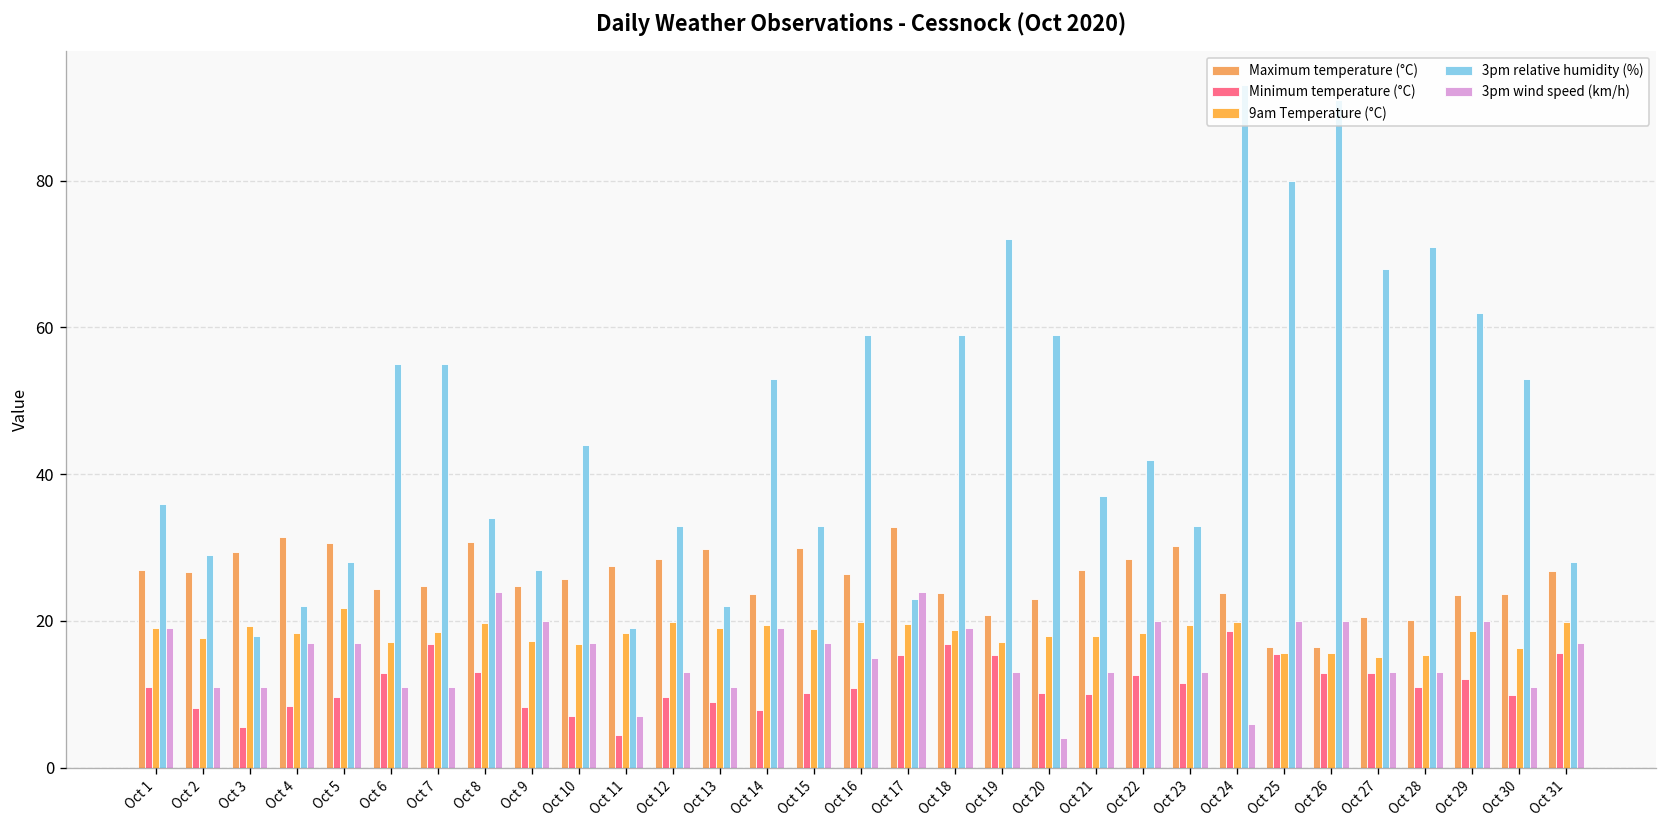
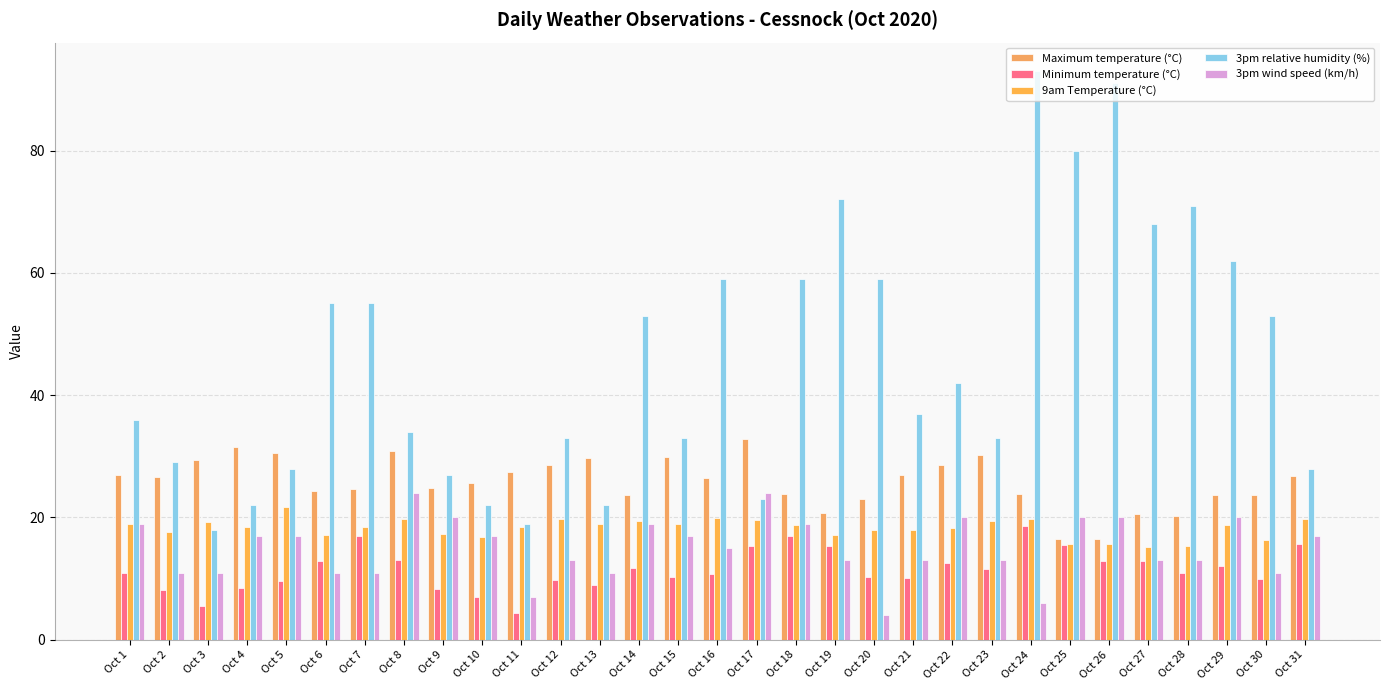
  {
    "Minimum temperature (°C)": {
      "Oct 1": 11,
      "Oct 2": 8,
      "Oct 3": 6,
      "Oct 4": 8,
      "Oct 5": 10,
      "Oct 6": 13,
      "Oct 7": 17,
      "Oct 8": 13,
      "Oct 9": 8,
      "Oct 10": 7,
      "Oct 11": 4,
      "Oct 12": 10,
      "Oct 13": 9,
-     "Oct 14": 8,
+     "Oct 14": 12,
      "Oct 15": 10,
      "Oct 16": 11,
      "Oct 17": 15,
      "Oct 18": 17,
      "Oct 19": 15,
      "Oct 20": 10,
      "Oct 21": 10,
      "Oct 22": 13,
      "Oct 23": 12,
      "Oct 24": 19,
      "Oct 25": 16,
      "Oct 26": 13,
      "Oct 27": 13,
      "Oct 28": 11,
      "Oct 29": 12,
      "Oct 30": 10,
      "Oct 31": 16
    },
    "3pm relative humidity (%)": {
      "Oct 1": 36,
      "Oct 2": 29,
      "Oct 3": 18,
      "Oct 4": 22,
      "Oct 5": 28,
      "Oct 6": 55,
      "Oct 7": 55,
      "Oct 8": 34,
      "Oct 9": 27,
-     "Oct 10": 44,
+     "Oct 10": 22,
      "Oct 11": 19,
      "Oct 12": 33,
      "Oct 13": 22,
      "Oct 14": 53,
      "Oct 15": 33,
      "Oct 16": 59,
      "Oct 17": 23,
      "Oct 18": 59,
      "Oct 19": 72,
      "Oct 20": 59,
      "Oct 21": 37,
      "Oct 22": 42,
      "Oct 23": 33,
      "Oct 25": 80,
      "Oct 27": 68,
      "Oct 28": 71,
      "Oct 29": 62,
      "Oct 30": 53,
      "Oct 31": 28
    },
    "3pm wind speed (km/h)": {
      "Oct 1": 19,
      "Oct 2": 11,
      "Oct 3": 11,
      "Oct 4": 17,
      "Oct 5": 17,
      "Oct 6": 11,
      "Oct 7": 11,
      "Oct 8": 24,
      "Oct 9": 20,
      "Oct 10": 17,
      "Oct 11": 7,
      "Oct 12": 13,
      "Oct 13": 11,
      "Oct 14": 19,
      "Oct 15": 17,
      "Oct 16": 15,
      "Oct 17": 24,
      "Oct 18": 19,
      "Oct 19": 13,
      "Oct 20": 4,
      "Oct 21": 13,
      "Oct 22": 20,
      "Oct 23": 13,
      "Oct 24": 6,
      "Oct 25": 20,
      "Oct 26": 20,
      "Oct 27": 13,
      "Oct 28": 13,
      "Oct 29": 20,
      "Oct 30": 11,
      "Oct 31": 17
    }
  }
